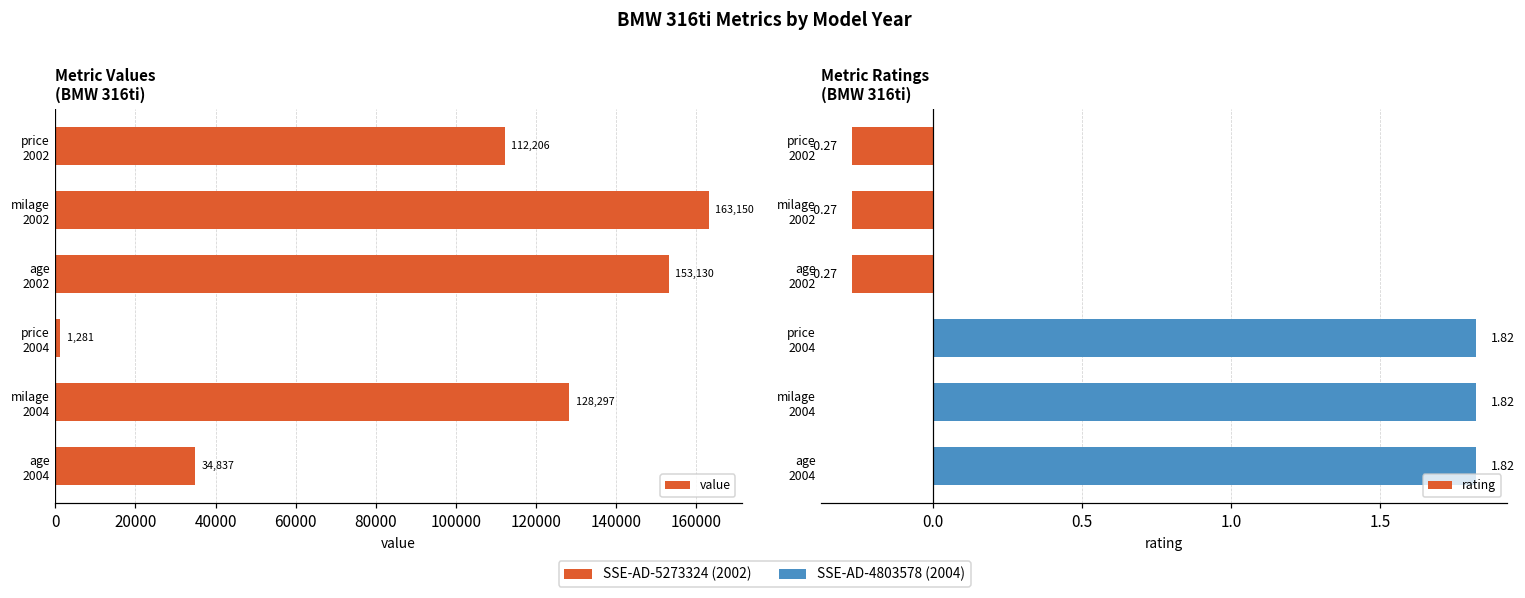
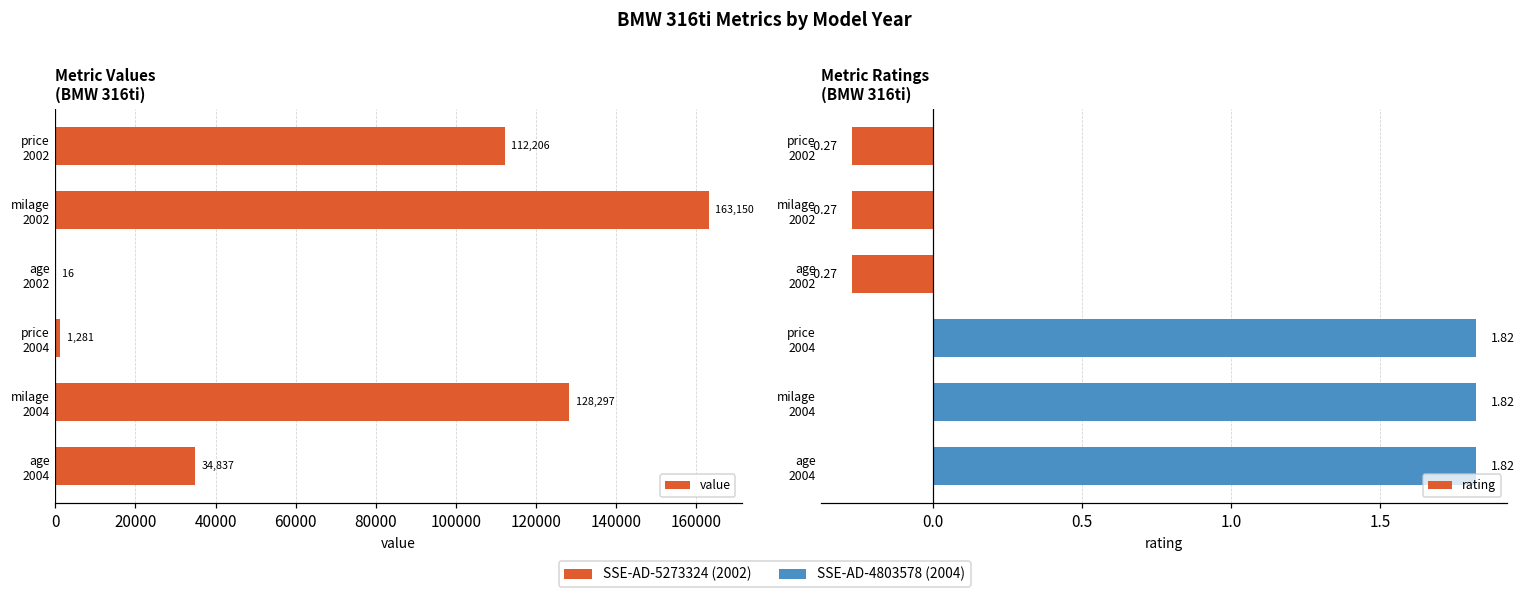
  {
    "Metric Values (BMW 316ti)": {
      "price 2002": "112,206",
      "milage 2002": "163,150",
-     "age 2002": "153,130",
+     "age 2002": "16",
      "price 2004": "1,281",
      "milage 2004": "128,297",
      "age 2004": "34,837"
    },
    "Metric Ratings (BMW 316ti)": {
      "price 2002": "-0.27",
      "milage 2002": "-0.27",
      "age 2002": "-0.27",
      "price 2004": "1.82",
      "milage 2004": "1.82",
      "age 2004": "1.82"
    }
  }
